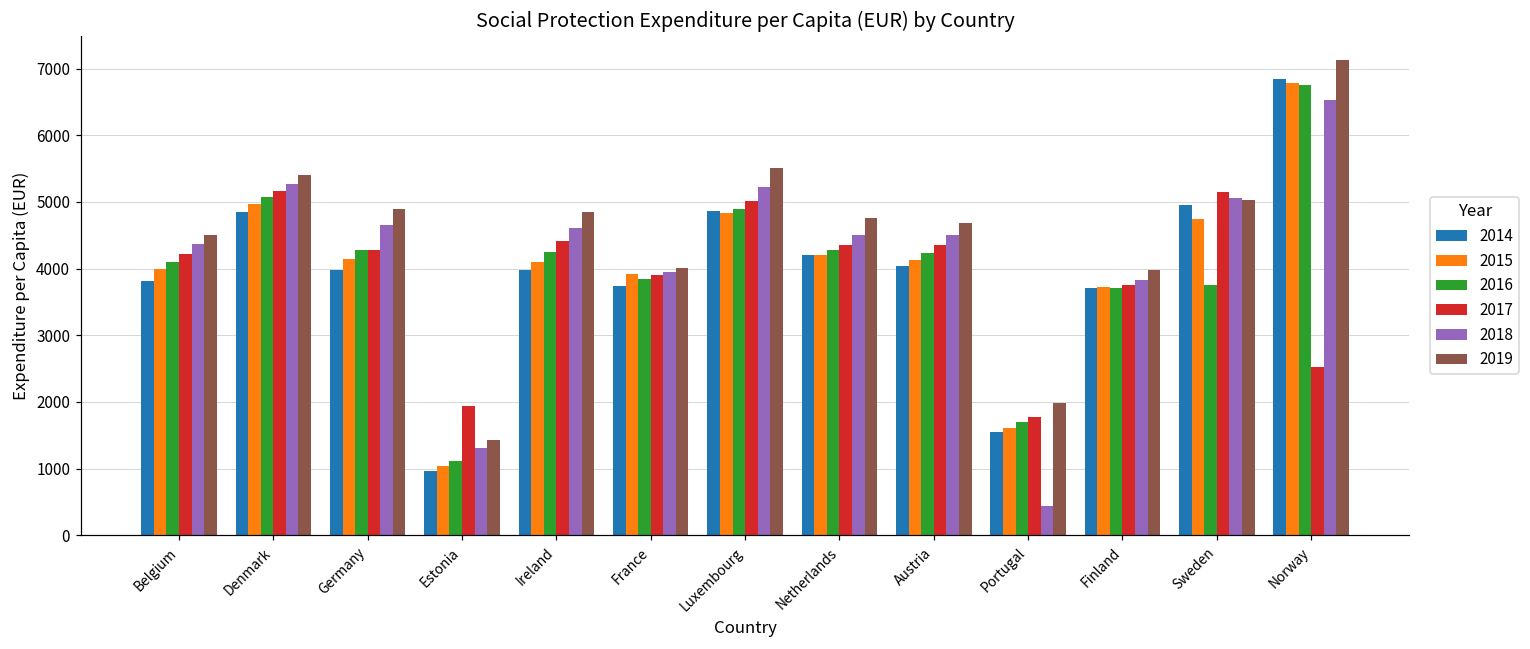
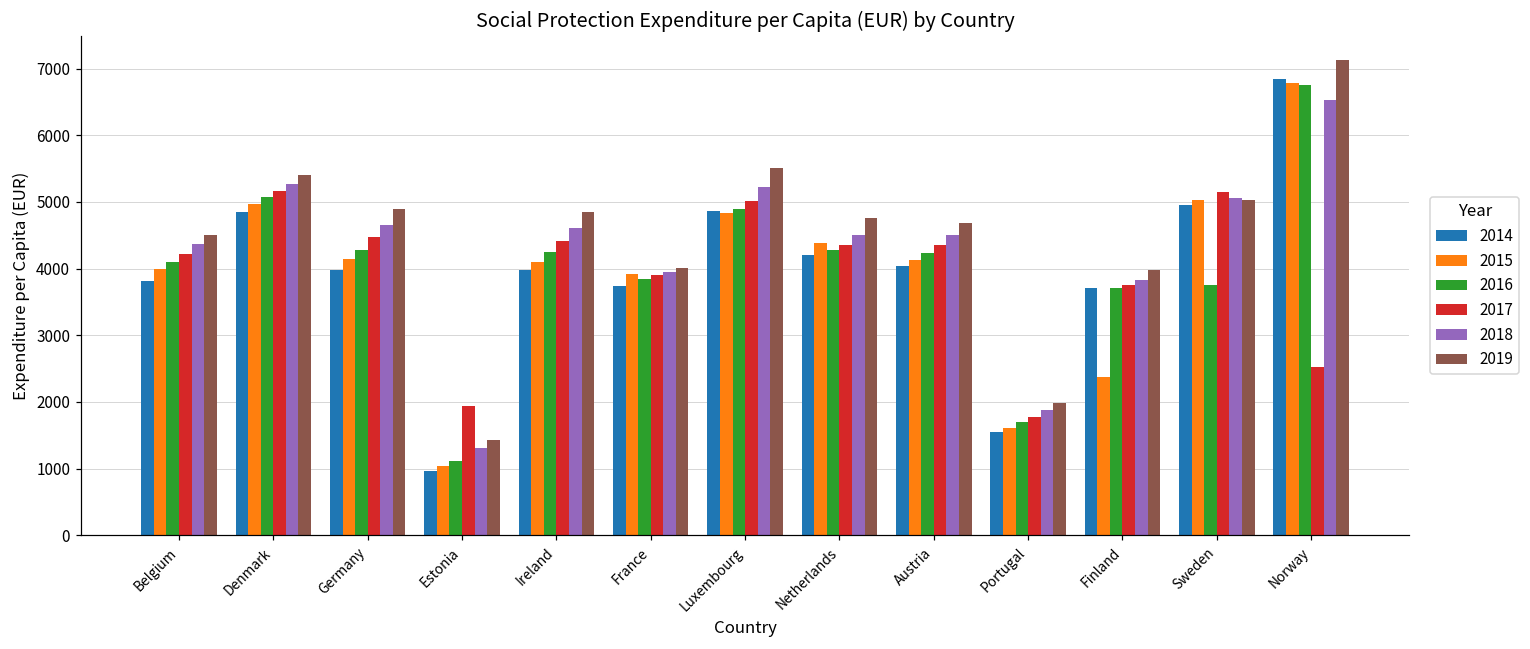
  {
    "2014": {
      "Belgium": 3800,
      "Denmark": 4900,
      "Germany": 4000,
      "Estonia": 1000,
      "Ireland": 4000,
      "France": 3700,
      "Luxembourg": 4900,
      "Netherlands": 4200,
      "Austria": 4000,
      "Portugal": 1600,
      "Finland": 3700,
      "Sweden": 5000,
      "Norway": 6800
    },
    "2015": {
      "Belgium": 4000,
      "Denmark": 5000,
      "Germany": 4100,
      "Estonia": 1000,
      "Ireland": 4100,
      "France": 3900,
      "Luxembourg": 4800,
-     "Netherlands": 4200,
+     "Netherlands": 4400,
      "Austria": 4100,
      "Portugal": 1600,
-     "Finland": 3700,
-     "Sweden": 4700,
+     "Finland": 2400,
+     "Sweden": 5000,
      "Norway": 6800
    },
    "2016": {
      "Belgium": 4100,
      "Denmark": 5100,
      "Germany": 4300,
      "Estonia": 1100,
      "Ireland": 4200,
      "France": 3800,
      "Luxembourg": 4900,
      "Netherlands": 4300,
      "Austria": 4200,
      "Portugal": 1700,
      "Finland": 3700,
      "Sweden": 3800,
      "Norway": 6700
    },
    "2017": {
      "Belgium": 4200,
      "Denmark": 5200,
-     "Germany": 4300,
+     "Germany": 4500,
      "Estonia": 1900,
      "Ireland": 4400,
      "France": 3900,
      "Luxembourg": 5000,
      "Netherlands": 4400,
      "Austria": 4400,
      "Portugal": 1800,
      "Finland": 3700,
      "Sweden": 5100,
      "Norway": 2500
    },
    "2018": {
      "Belgium": 4400,
      "Denmark": 5300,
      "Germany": 4700,
      "Estonia": 1300,
      "Ireland": 4600,
      "France": 3900,
      "Luxembourg": 5200,
      "Netherlands": 4500,
      "Austria": 4500,
-     "Portugal": 400,
+     "Portugal": 1900,
      "Finland": 3800,
      "Sweden": 5100,
      "Norway": 6500
    },
    "2019": {
      "Belgium": 4500,
      "Denmark": 5400,
      "Germany": 4900,
      "Estonia": 1400,
      "Ireland": 4800,
      "France": 4000,
      "Luxembourg": 5500,
      "Netherlands": 4800,
      "Austria": 4700,
      "Portugal": 2000,
      "Finland": 4000,
      "Sweden": 5000,
      "Norway": 7100
    }
  }
